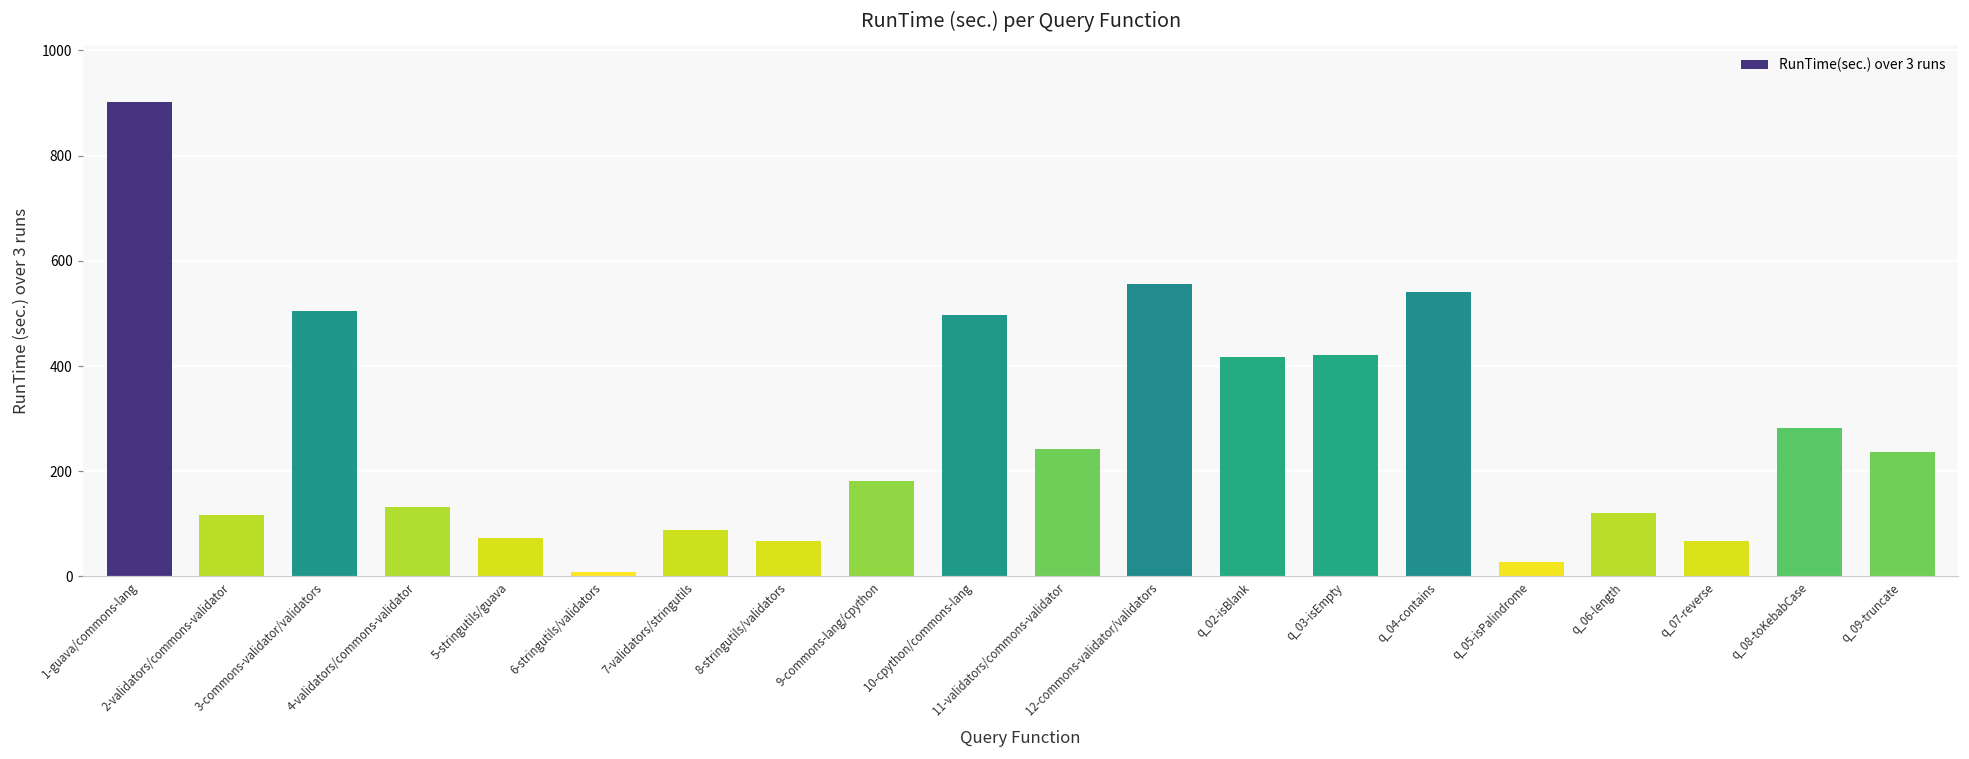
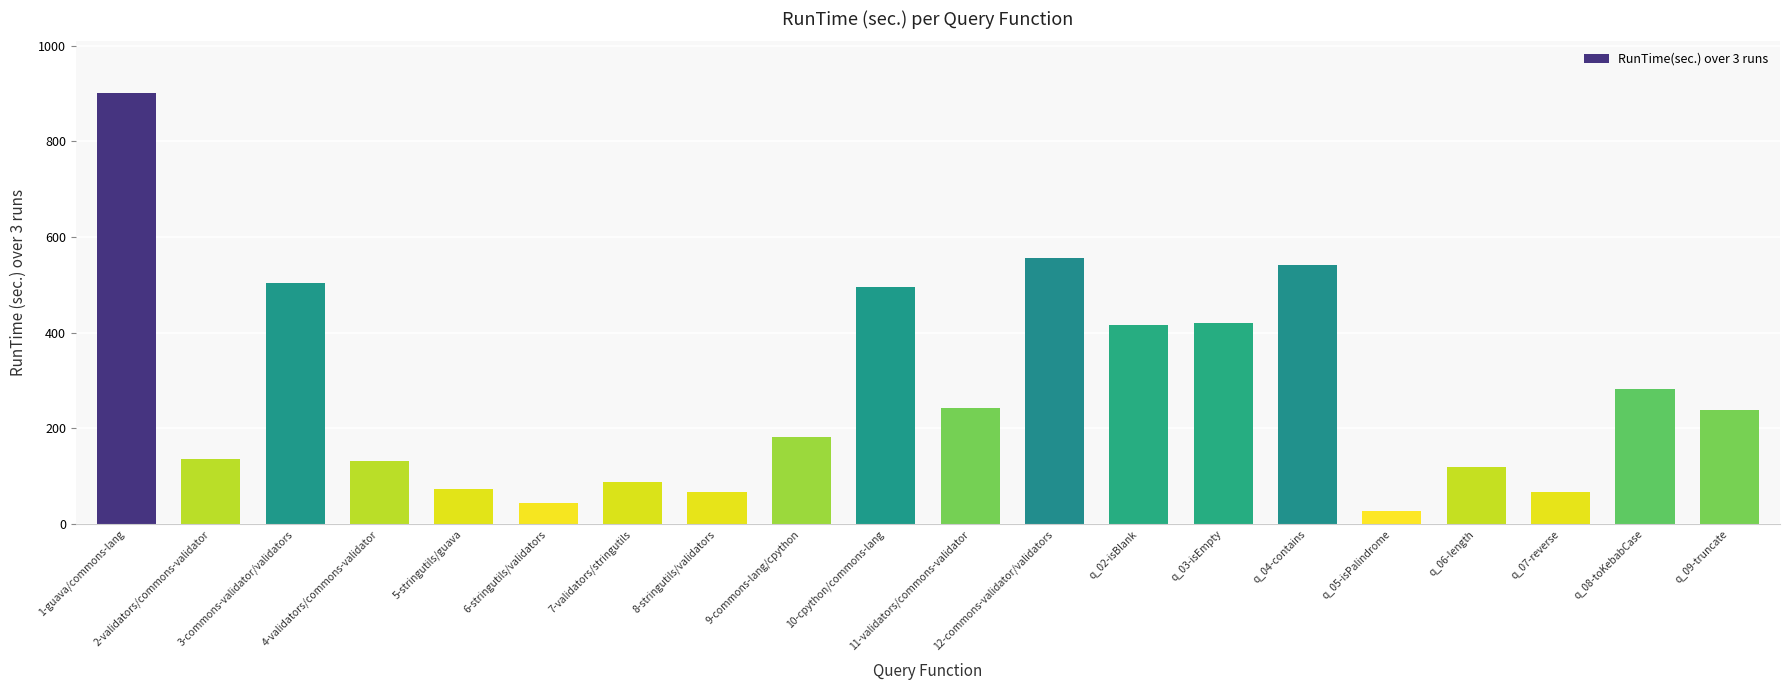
  {
    "1-guava/commons-lang": 900,
-   "2-validators/commons-validator": 120,
+   "2-validators/commons-validator": 140,
    "3-commons-validator/validators": 500,
    "4-validators/commons-validator": 130,
    "5-stringutils/guava": 70,
-   "6-stringutils/validators": 10,
+   "6-stringutils/validators": 40,
    "7-validators/stringutils": 90,
    "8-stringutils/validators": 70,
    "9-commons-lang/cpython": 180,
    "10-cpython/commons-lang": 500,
    "11-validators/commons-validator": 240,
    "12-commons-validator/validators": 560,
    "q_02-isBlank": 420,
    "q_03-isEmpty": 420,
    "q_04-contains": 540,
    "q_05-isPalindrome": 30,
    "q_06-length": 120,
    "q_07-reverse": 70,
    "q_08-toKebabCase": 280,
    "q_09-truncate": 240
  }
